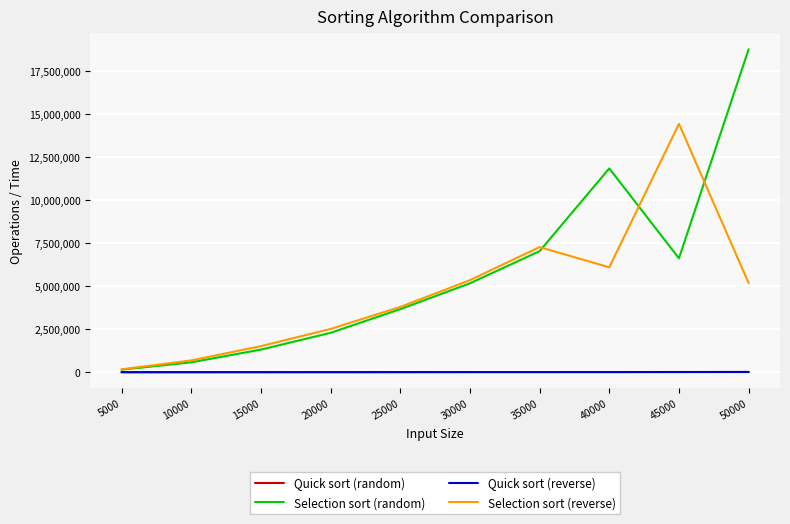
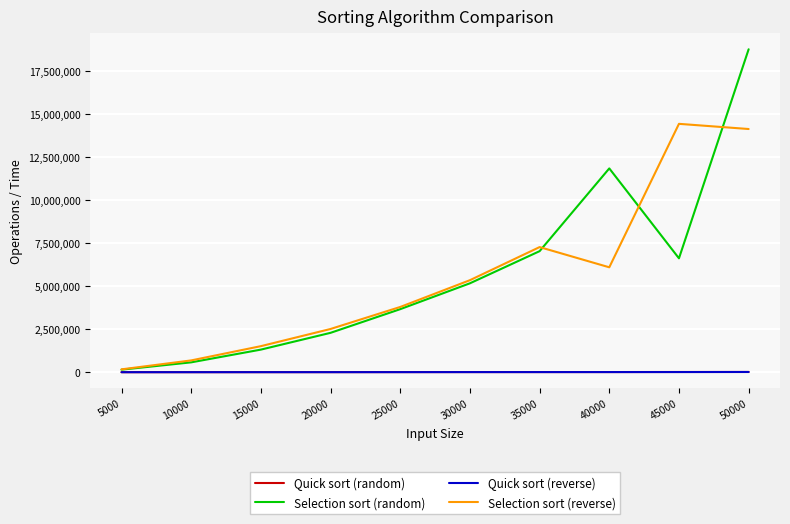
  {
    "Quick sort (reverse)": {
      "5000": "0",
      "10000": "0",
      "15000": "0",
      "20000": "0",
      "25000": "0",
      "30000": "0",
      "35000": "0",
      "40000": "0",
      "45000": "0",
      "50000": "0"
    },
    "Selection sort (random)": {
      "15000": "1,300,000",
      "20000": "2,300,000",
      "30000": "5,200,000",
      "35000": "7,000,000",
      "40000": "11,800,000",
      "45000": "6,600,000",
      "50000": "18,800,000"
    },
    "Selection sort (reverse)": {
      "15000": "1,500,000",
      "20000": "2,500,000",
      "30000": "5,300,000",
      "35000": "7,300,000",
      "40000": "6,100,000",
      "45000": "14,400,000",
-     "50000": "5,200,000"
+     "50000": "14,100,000"
    }
  }
